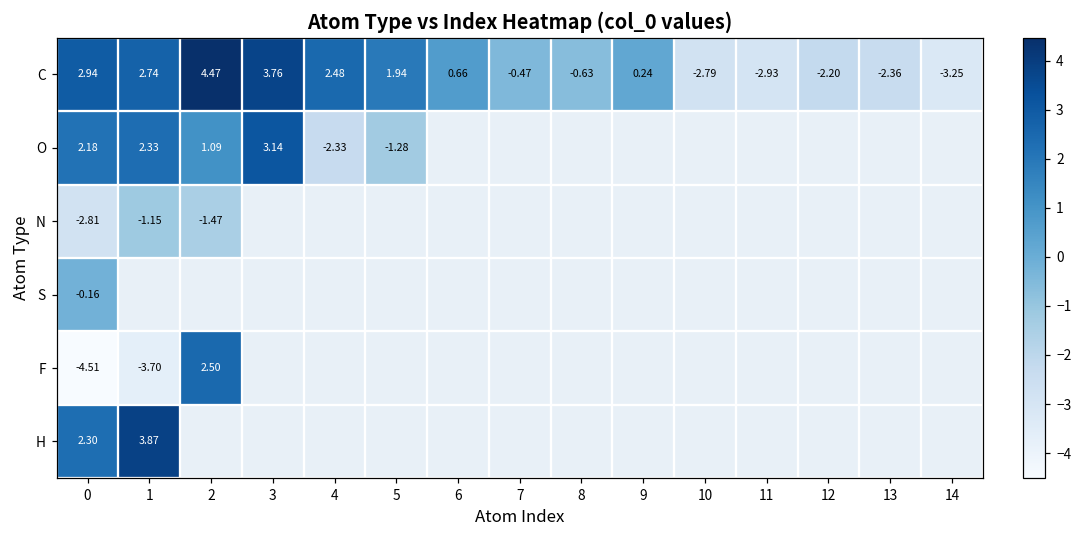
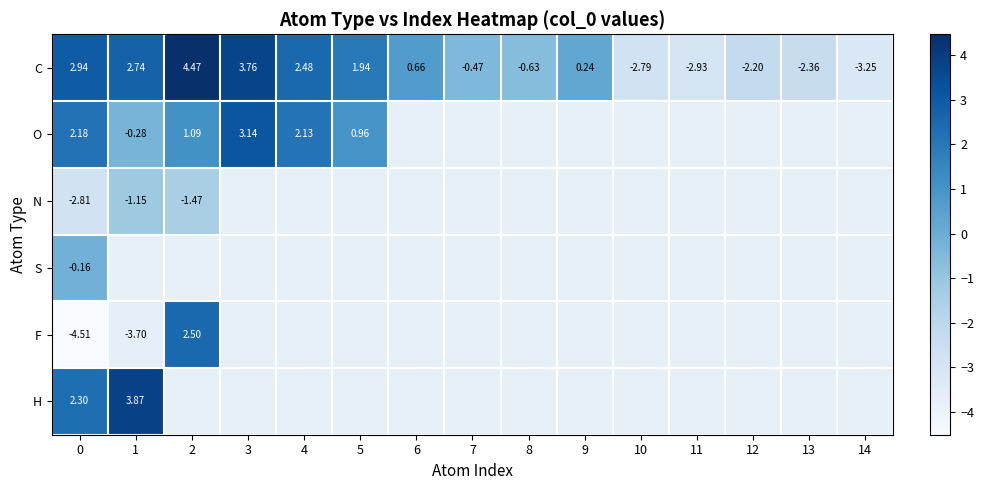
  {
    "C": {
      "0": 2.94,
      "1": 2.74,
      "2": 4.47,
      "3": 3.76,
      "4": 2.48,
      "5": 1.94,
      "6": 0.66,
      "7": -0.47,
      "8": -0.63,
      "9": 0.24,
      "10": -2.79,
      "11": -2.93,
      "12": -2.20,
      "13": -2.36,
      "14": -3.25
    },
    "O": {
      "0": 2.18,
-     "1": 2.33,
+     "1": -0.28,
      "2": 1.09,
      "3": 3.14,
-     "4": -2.33,
-     "5": -1.28
+     "4": 2.13,
+     "5": 0.96
    },
    "N": {
      "0": -2.81,
      "1": -1.15,
      "2": -1.47
    },
    "S": {
      "0": -0.16
    },
    "F": {
      "0": -4.51,
      "1": -3.70,
      "2": 2.50
    },
    "H": {
      "0": 2.30,
      "1": 3.87
    }
  }
